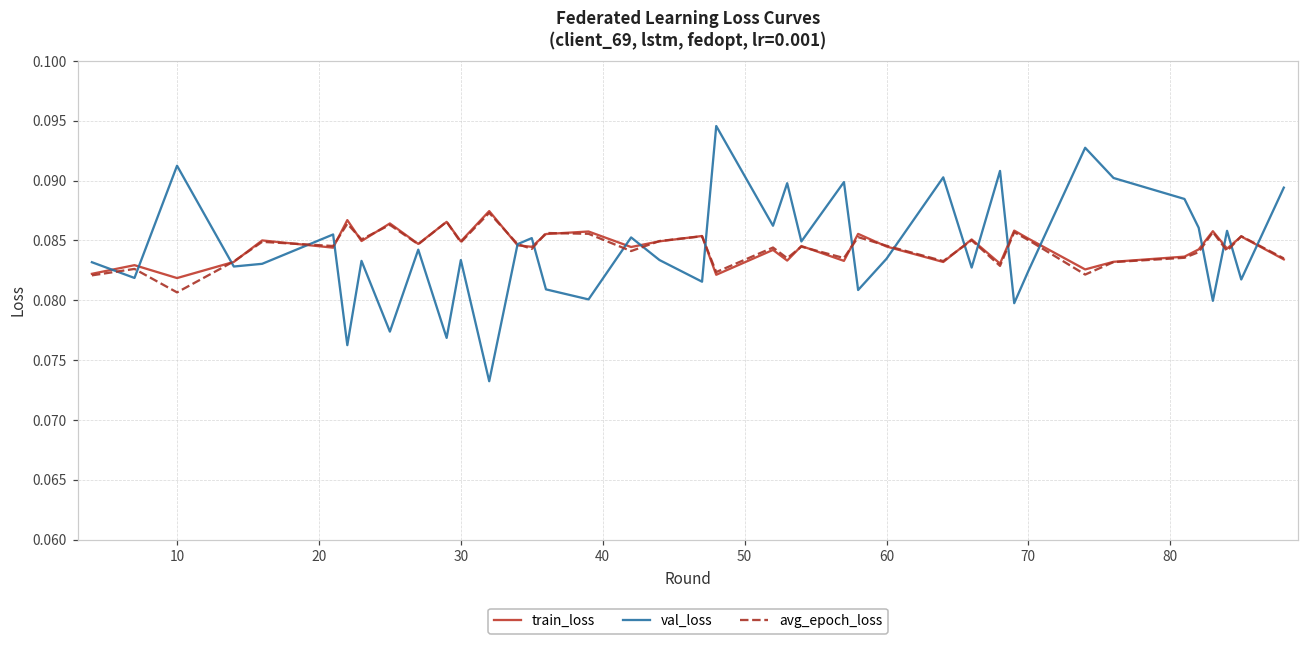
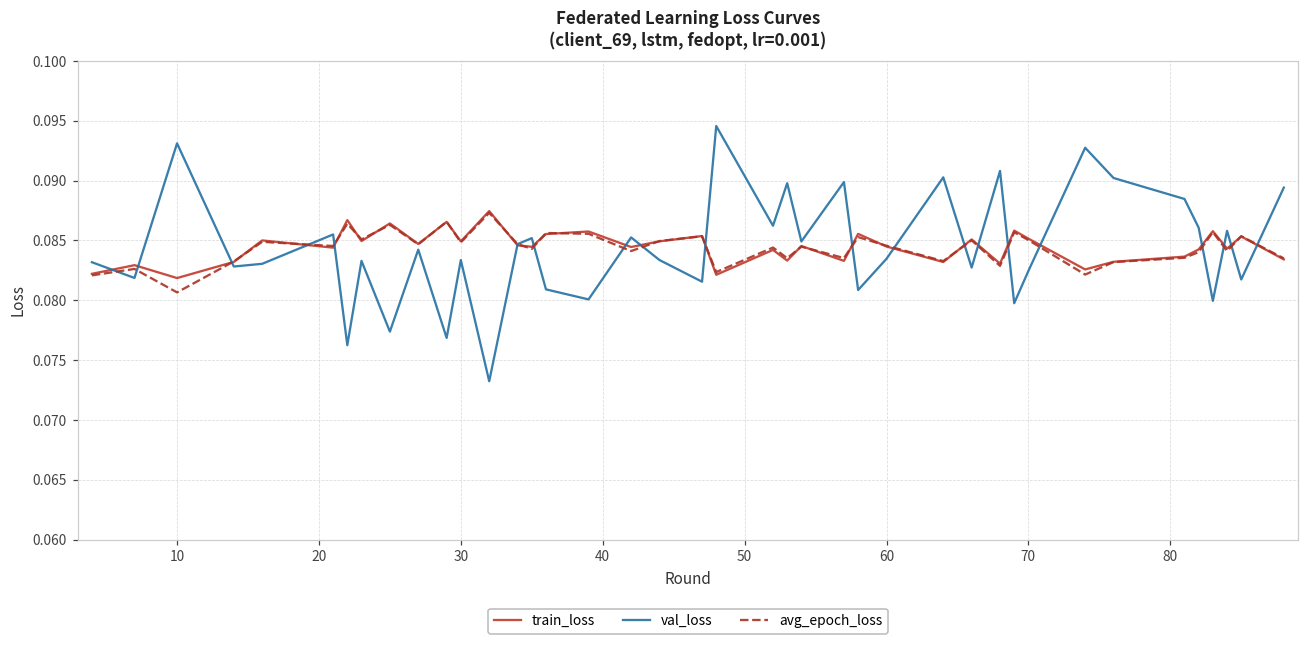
  {
    "val_loss": {
-     "10": 0.0912,
+     "10": 0.0931,
      "30": 0.0834,
      "60": 0.0835,
      "70": 0.0825
    }
  }
